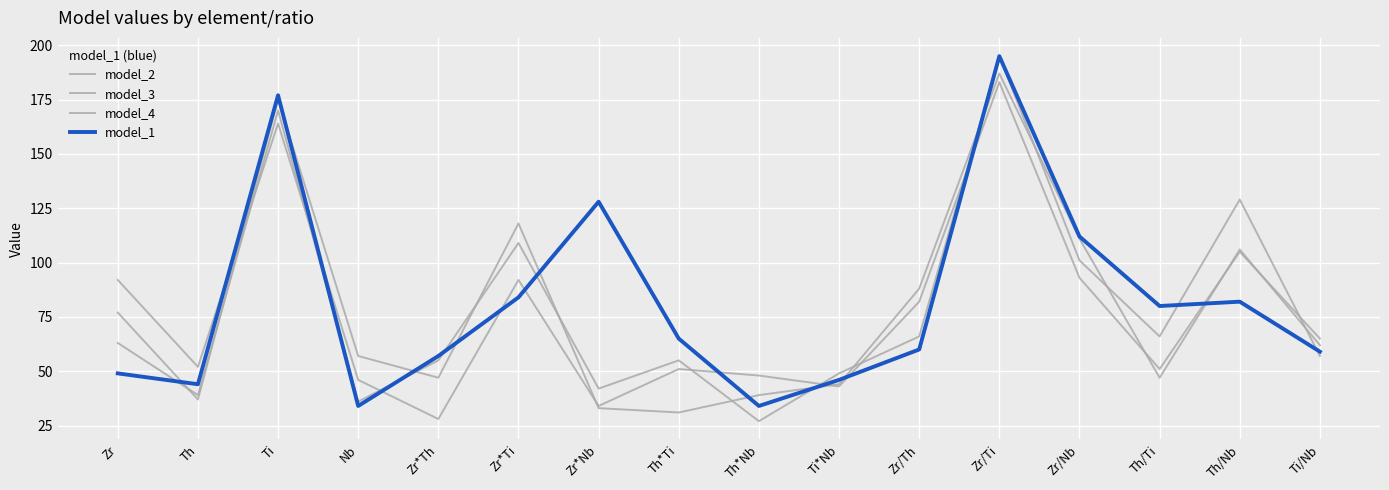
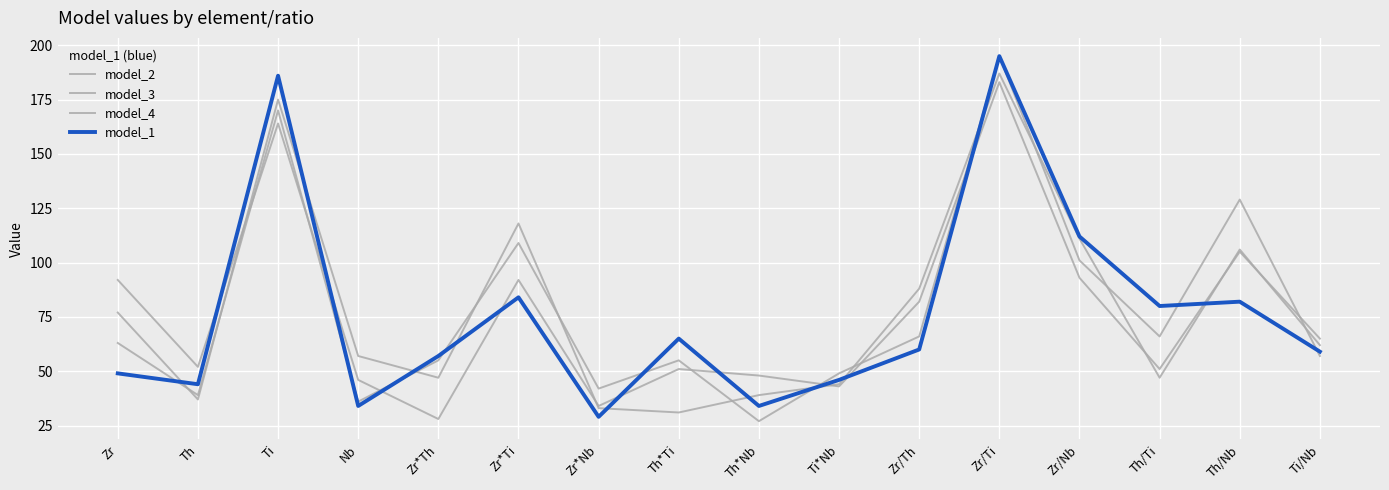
  {
    "model_1": {
      "Zr": 49,
      "Th": 44,
-     "Ti": 177,
+     "Ti": 186,
      "Nb": 34,
      "Zr*Th": 57,
      "Zr*Ti": 84,
-     "Zr*Nb": 128,
+     "Zr*Nb": 29,
      "Th*Ti": 65,
      "Th*Nb": 34,
      "Ti*Nb": 46,
      "Zr/Th": 60,
      "Th/Ti": 80,
      "Th/Nb": 82,
      "Ti/Nb": 59
    }
  }
